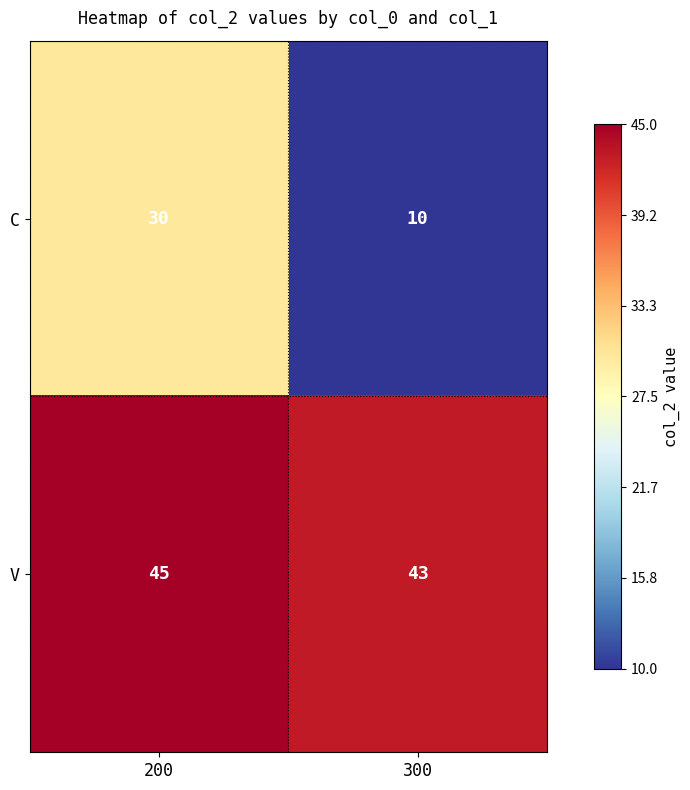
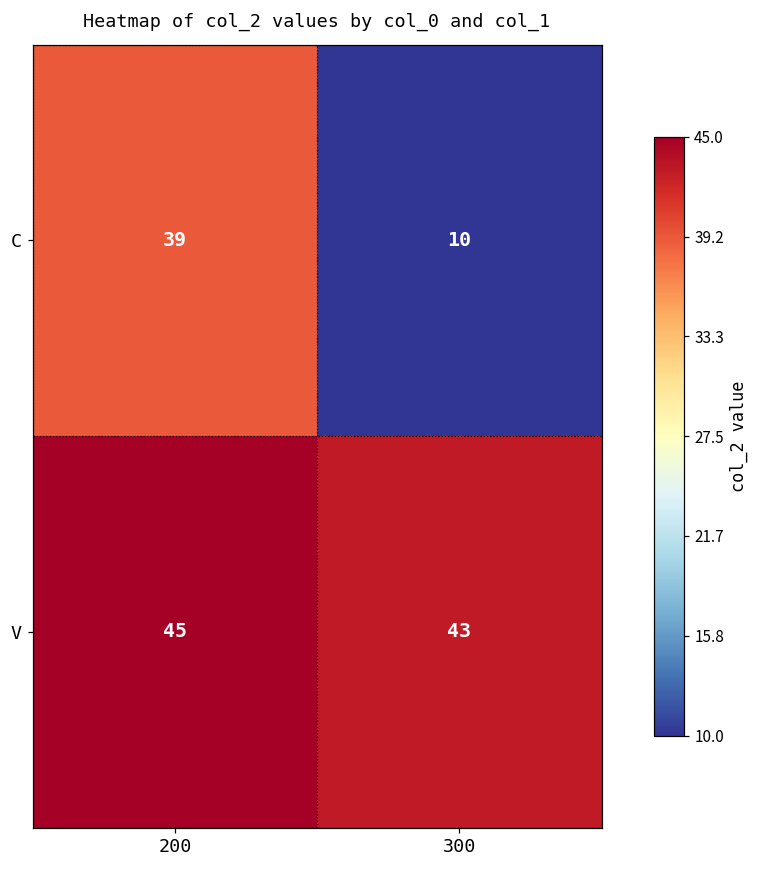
  {
    "C": {
-     "200": 30,
+     "200": 39,
      "300": 10
    },
    "V": {
      "200": 45,
      "300": 43
    }
  }
